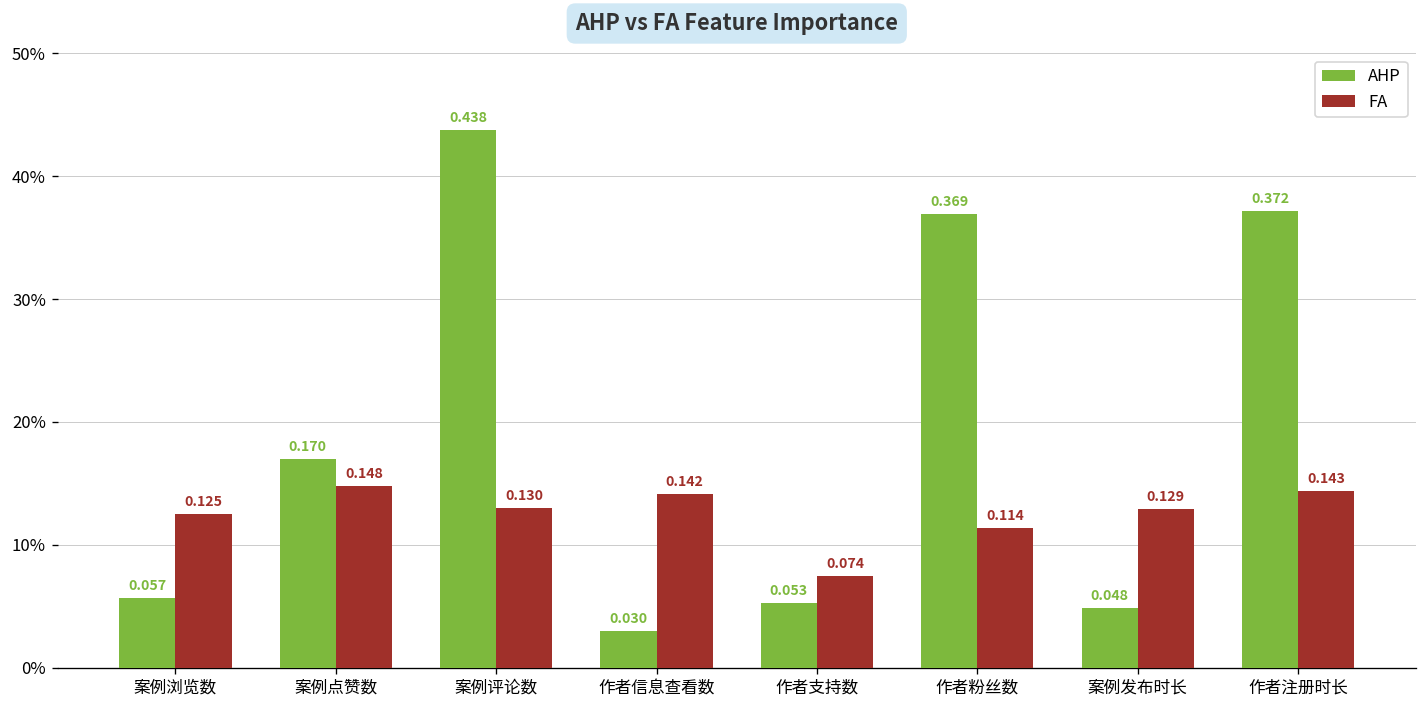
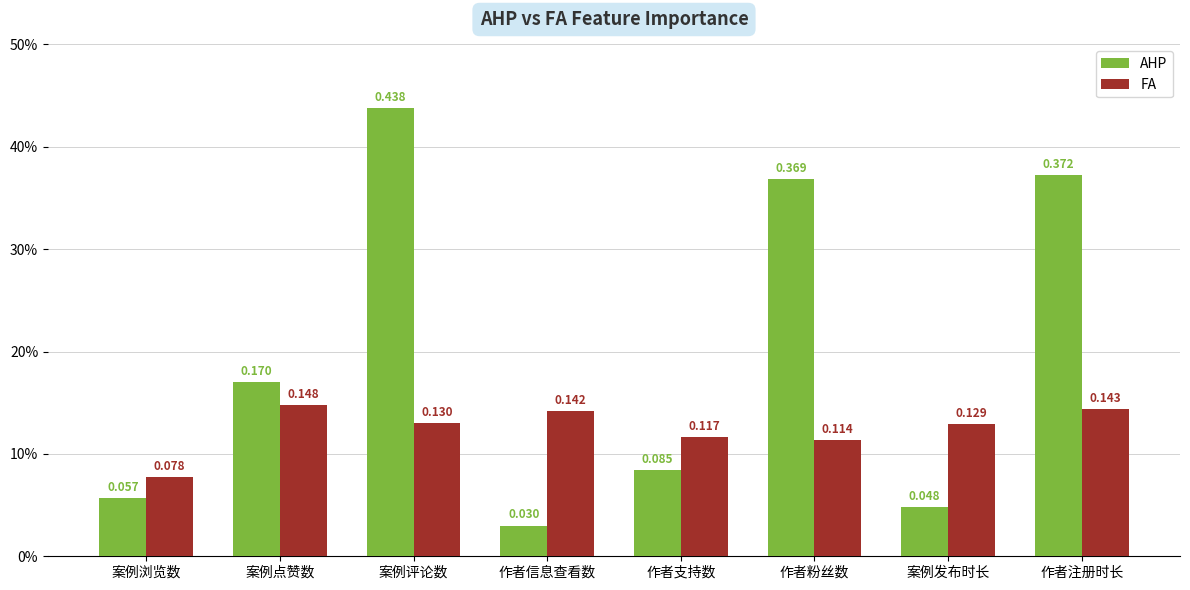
  {
    "AHP": {
      "案例浏览数": 0.057,
      "案例点赞数": 0.170,
      "案例评论数": 0.438,
      "作者信息查看数": 0.030,
-     "作者支持数": 0.053,
+     "作者支持数": 0.085,
      "作者粉丝数": 0.369,
      "案例发布时长": 0.048,
      "作者注册时长": 0.372
    },
    "FA": {
-     "案例浏览数": 0.125,
+     "案例浏览数": 0.078,
      "案例点赞数": 0.148,
      "案例评论数": 0.130,
      "作者信息查看数": 0.142,
-     "作者支持数": 0.074,
+     "作者支持数": 0.117,
      "作者粉丝数": 0.114,
      "案例发布时长": 0.129,
      "作者注册时长": 0.143
    }
  }
